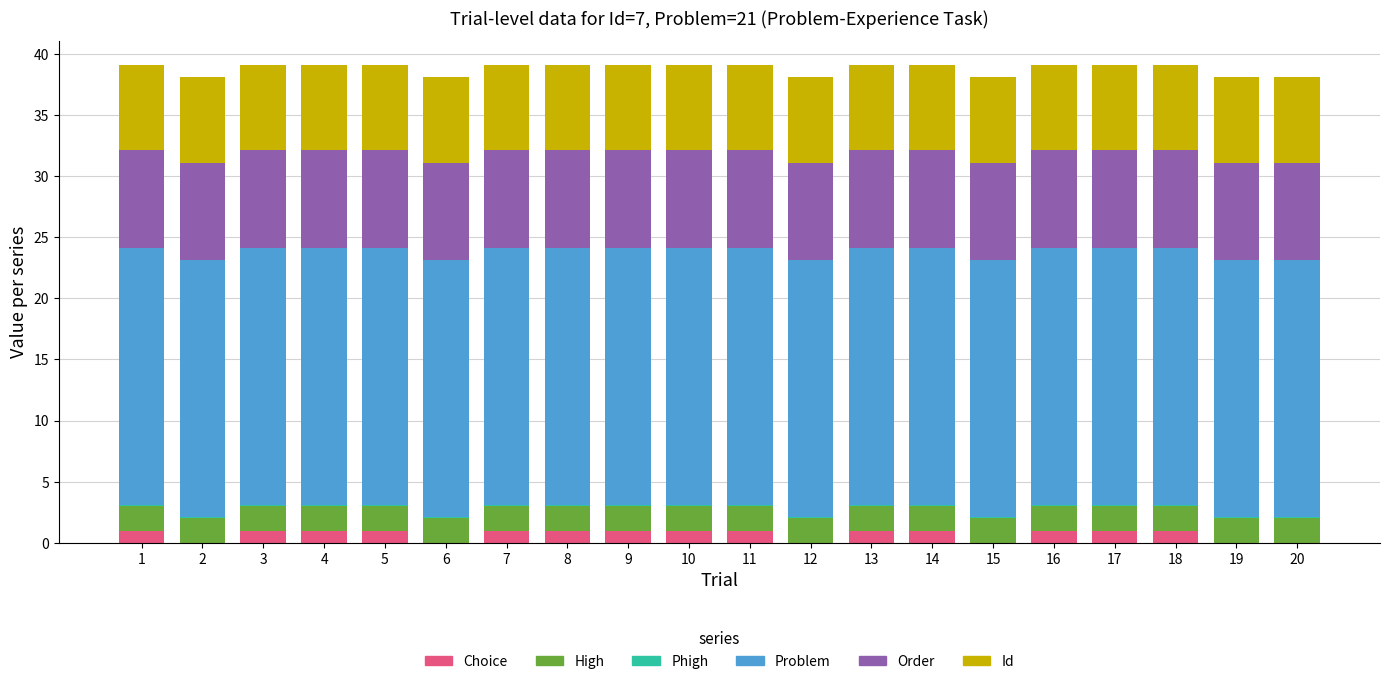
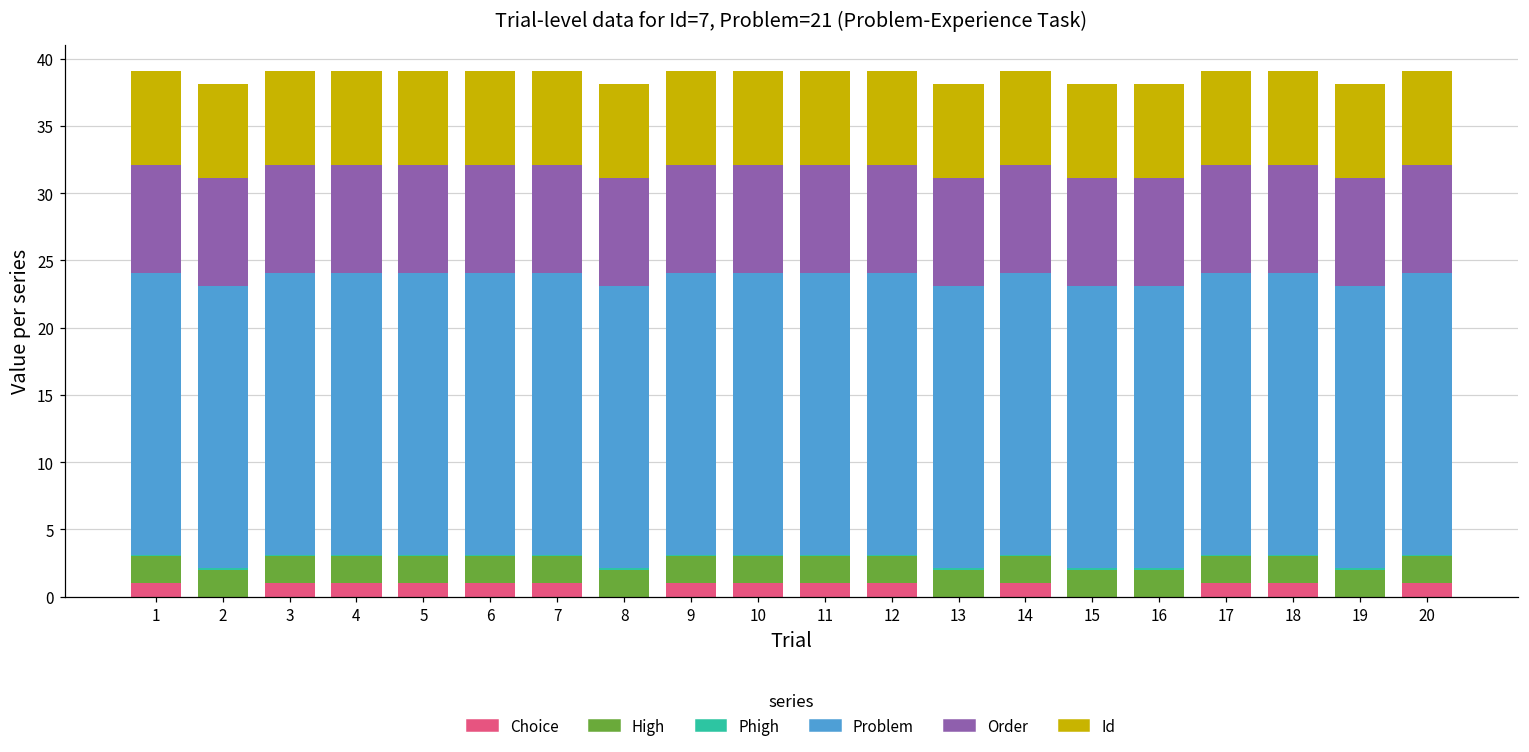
  {
    "Choice": {
      "1": 1,
      "2": 0,
      "3": 1,
      "4": 1,
      "5": 1,
-     "6": 0,
+     "6": 1,
      "7": 1,
-     "8": 1,
+     "8": 0,
      "9": 1,
      "10": 1,
      "11": 1,
-     "12": 0,
-     "13": 1,
+     "12": 1,
+     "13": 0,
      "14": 1,
      "15": 0,
-     "16": 1,
+     "16": 0,
      "17": 1,
      "18": 1,
      "19": 0,
-     "20": 0
+     "20": 1
    },
    "Problem": {
      "1": 21,
      "2": 21,
      "3": 21,
      "4": 21,
      "5": 21,
      "6": 21,
      "7": 21,
      "8": 21,
      "9": 21,
      "10": 21,
      "11": 21,
      "12": 21,
      "13": 21,
      "14": 21,
      "15": 21,
      "16": 21,
      "17": 21,
      "18": 21,
      "19": 21,
      "20": 21
    },
    "Order": {
      "1": 8,
      "2": 8,
      "3": 8,
      "4": 8,
      "5": 8,
      "6": 8,
      "7": 8,
      "8": 8,
      "9": 8,
      "10": 8,
      "11": 8,
      "12": 8,
      "13": 8,
      "14": 8,
      "15": 8,
      "16": 8,
      "17": 8,
      "18": 8,
      "19": 8,
      "20": 8
    },
    "Id": {
      "1": 7,
      "2": 7,
      "3": 7,
      "4": 7,
      "5": 7,
      "6": 7,
      "7": 7,
      "8": 7,
      "9": 7,
      "10": 7,
      "11": 7,
      "12": 7,
      "13": 7,
      "14": 7,
      "15": 7,
      "16": 7,
      "17": 7,
      "18": 7,
      "19": 7,
      "20": 7
    }
  }
